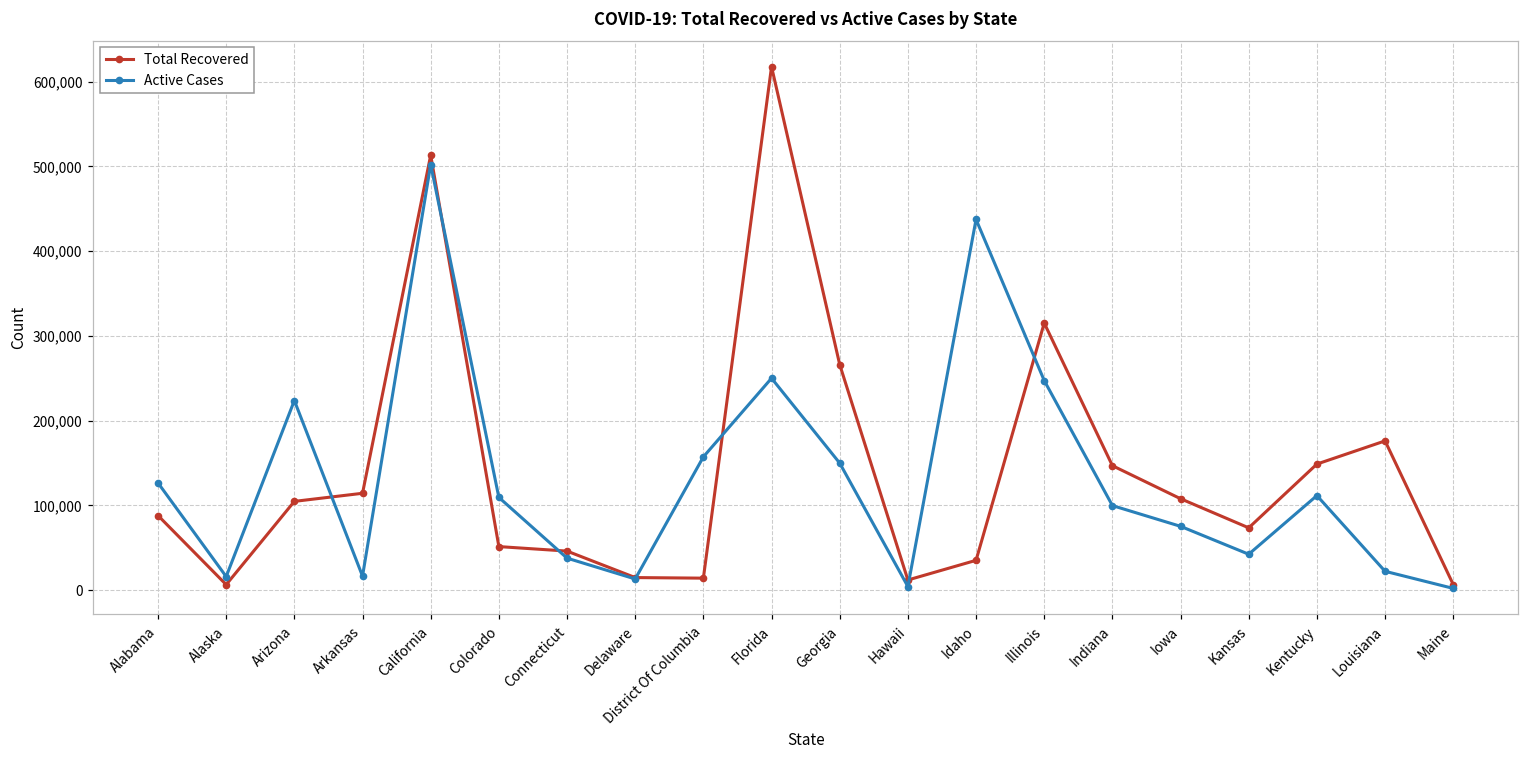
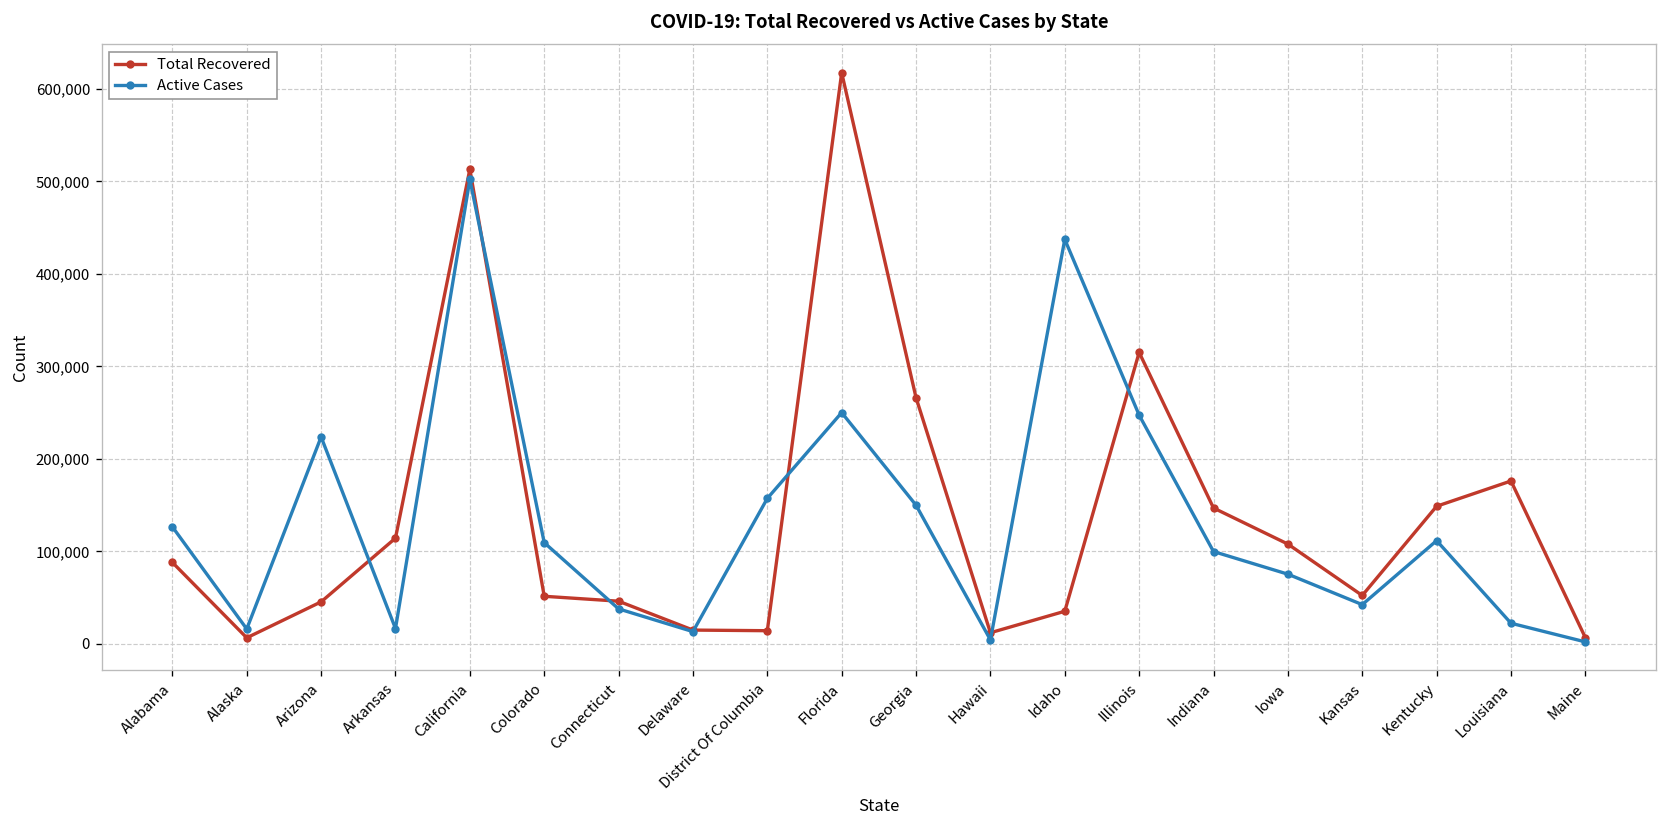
  {
    "Total Recovered": {
      "Alabama": "90,000",
      "Alaska": "10,000",
-     "Arizona": "100,000",
+     "Arizona": "50,000",
      "Arkansas": "110,000",
      "California": "510,000",
      "Colorado": "50,000",
      "Connecticut": "50,000",
      "District Of Columbia": "10,000",
      "Florida": "620,000",
      "Georgia": "270,000",
      "Hawaii": "10,000",
      "Idaho": "40,000",
      "Illinois": "320,000",
      "Indiana": "150,000",
      "Iowa": "110,000",
-     "Kansas": "70,000",
+     "Kansas": "50,000",
      "Kentucky": "150,000",
      "Louisiana": "180,000",
      "Maine": "10,000"
    },
    "Active Cases": {
      "Alabama": "130,000",
      "Alaska": "20,000",
      "Arizona": "220,000",
      "Arkansas": "20,000",
      "California": "500,000",
      "Colorado": "110,000",
      "Connecticut": "40,000",
      "District Of Columbia": "160,000",
      "Florida": "250,000",
      "Georgia": "150,000",
      "Hawaii": "0",
      "Idaho": "440,000",
      "Illinois": "250,000",
      "Indiana": "100,000",
      "Iowa": "80,000",
      "Kansas": "40,000",
      "Kentucky": "110,000",
      "Louisiana": "20,000",
      "Maine": "0"
    }
  }
